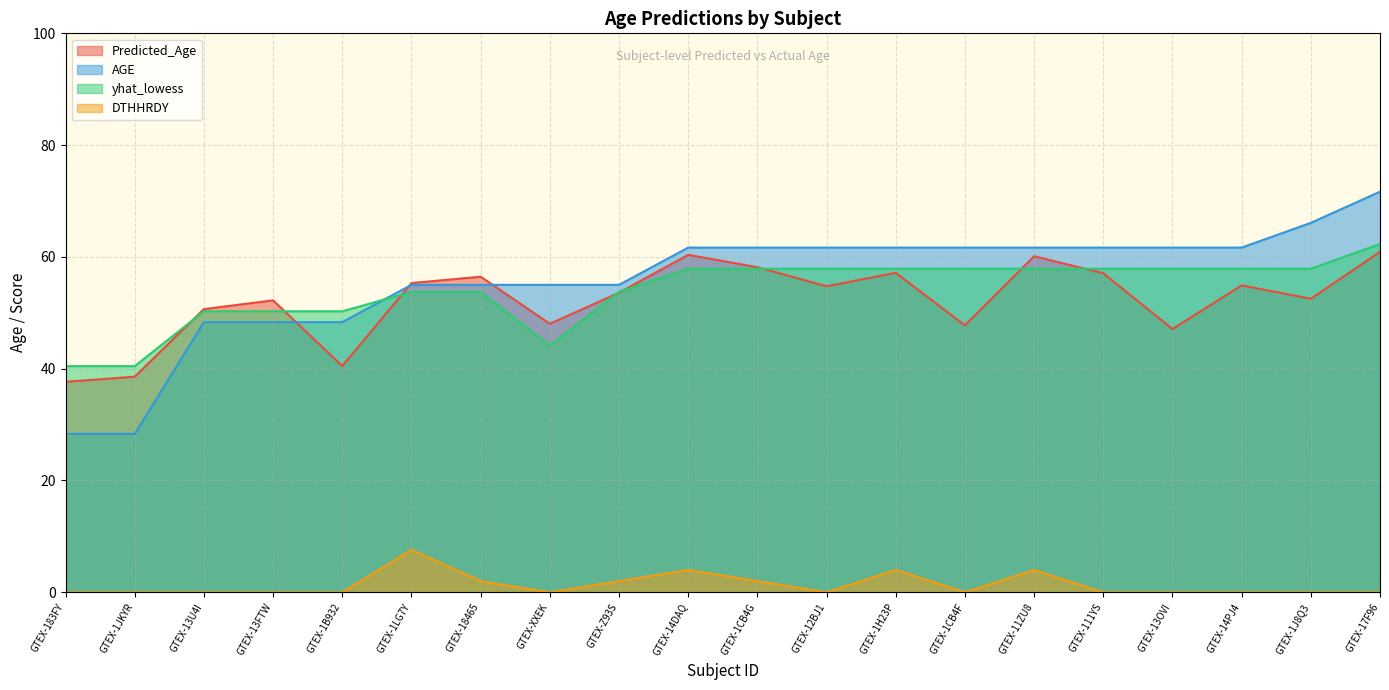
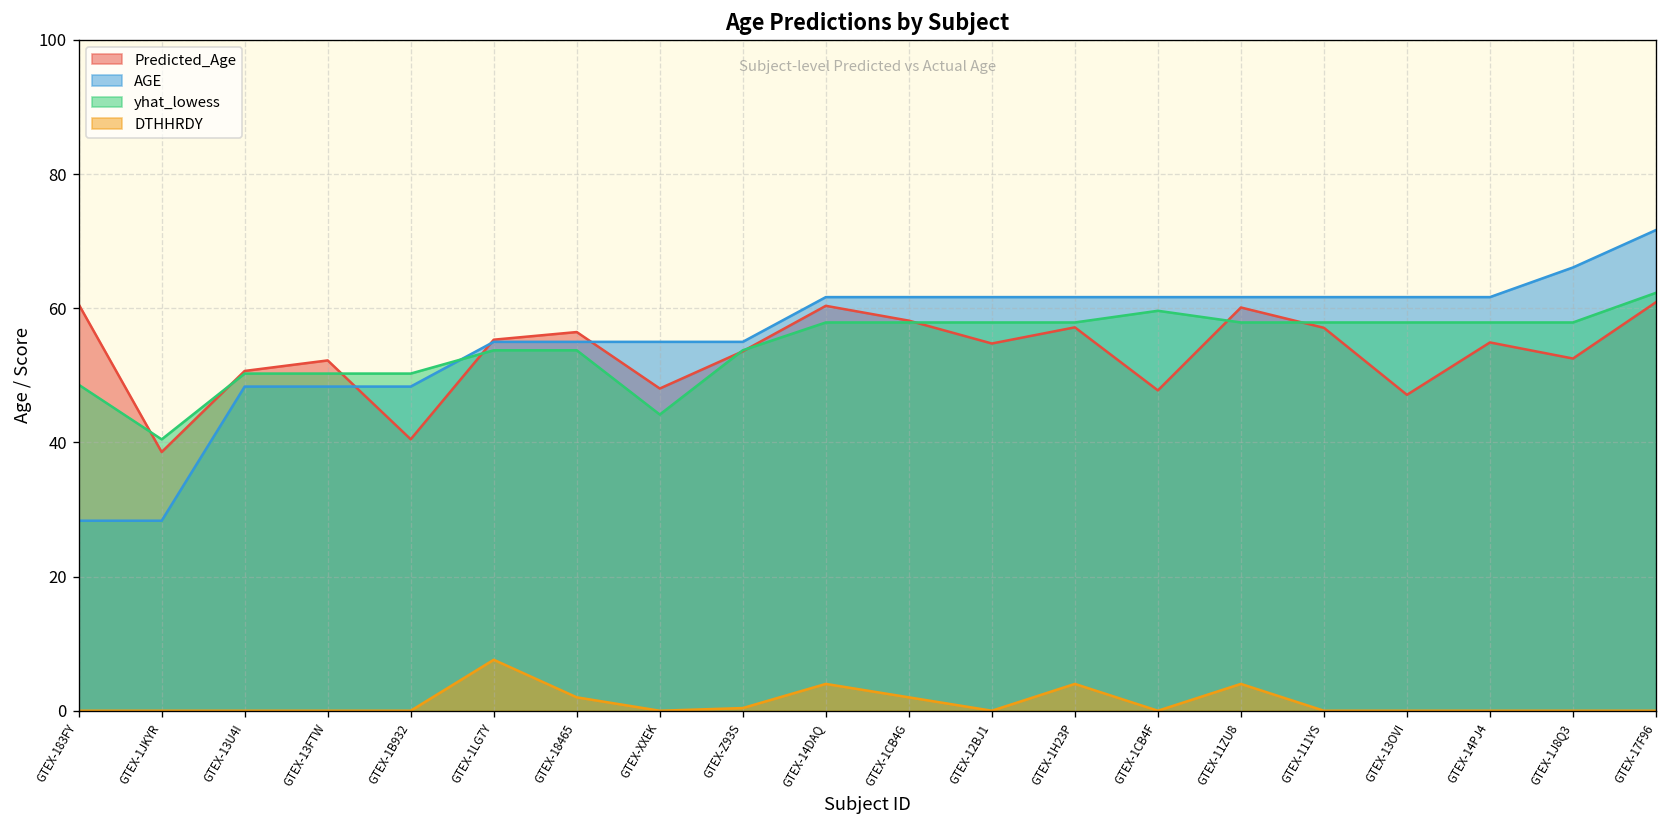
  {
    "Predicted_Age": {
-     "GTEX-183FY": 38,
+     "GTEX-183FY": 61,
      "GTEX-1JKYR": 39,
      "GTEX-13FTW": 52,
      "GTEX-1B932": 40,
      "GTEX-18465": 56,
      "GTEX-XXEK": 48,
      "GTEX-14DAQ": 60,
      "GTEX-12BJ1": 55,
      "GTEX-1H23P": 57,
      "GTEX-1CB4F": 48,
      "GTEX-11ZU8": 60,
      "GTEX-111YS": 57,
      "GTEX-13OVI": 47,
      "GTEX-14PJ4": 55,
      "GTEX-1J8Q3": 53,
      "GTEX-17F96": 61
    },
    "AGE": {
      "GTEX-183FY": 28,
      "GTEX-1JKYR": 28,
      "GTEX-13U4I": 48,
      "GTEX-13FTW": 48,
      "GTEX-1B932": 48,
      "GTEX-18465": 55,
      "GTEX-XXEK": 55,
      "GTEX-Z93S": 55,
      "GTEX-14DAQ": 62,
      "GTEX-1CB4G": 62,
      "GTEX-12BJ1": 62,
      "GTEX-1H23P": 62,
      "GTEX-1CB4F": 62,
      "GTEX-11ZU8": 62,
      "GTEX-111YS": 62,
      "GTEX-13OVI": 62,
      "GTEX-14PJ4": 62,
      "GTEX-1J8Q3": 66,
      "GTEX-17F96": 72
    },
    "yhat_lowess": {
-     "GTEX-183FY": 40,
+     "GTEX-183FY": 49,
      "GTEX-1JKYR": 40,
      "GTEX-13FTW": 50,
      "GTEX-1B932": 50,
      "GTEX-1LG7Y": 54,
      "GTEX-18465": 54,
      "GTEX-XXEK": 44,
      "GTEX-14DAQ": 58,
      "GTEX-12BJ1": 58,
      "GTEX-1H23P": 58,
-     "GTEX-1CB4F": 58,
+     "GTEX-1CB4F": 60,
      "GTEX-11ZU8": 58,
      "GTEX-111YS": 58,
      "GTEX-13OVI": 58,
      "GTEX-14PJ4": 58,
      "GTEX-1J8Q3": 58,
      "GTEX-17F96": 62
    },
    "DTHHRDY": {
      "GTEX-183FY": 0,
      "GTEX-1JKYR": 0,
      "GTEX-13U4I": 0,
      "GTEX-13FTW": 0,
      "GTEX-1B932": 0,
      "GTEX-1LG7Y": 8,
      "GTEX-18465": 2,
      "GTEX-XXEK": 0,
-     "GTEX-Z93S": 2,
+     "GTEX-Z93S": 0,
      "GTEX-14DAQ": 4,
      "GTEX-1CB4G": 2,
      "GTEX-12BJ1": 0,
      "GTEX-1H23P": 4,
      "GTEX-1CB4F": 0,
      "GTEX-11ZU8": 4,
      "GTEX-111YS": 0,
      "GTEX-13OVI": 0,
      "GTEX-14PJ4": 0,
      "GTEX-1J8Q3": 0,
      "GTEX-17F96": 0
    }
  }
